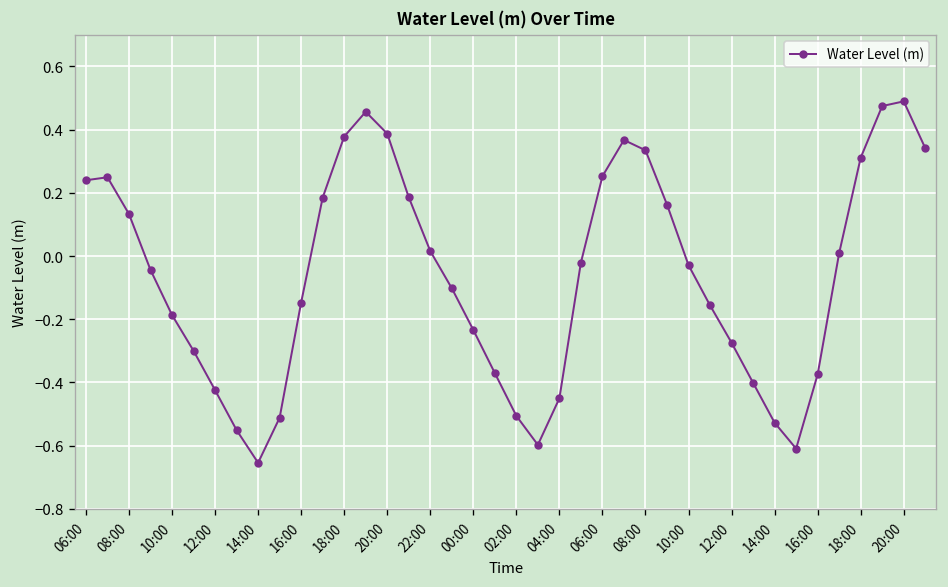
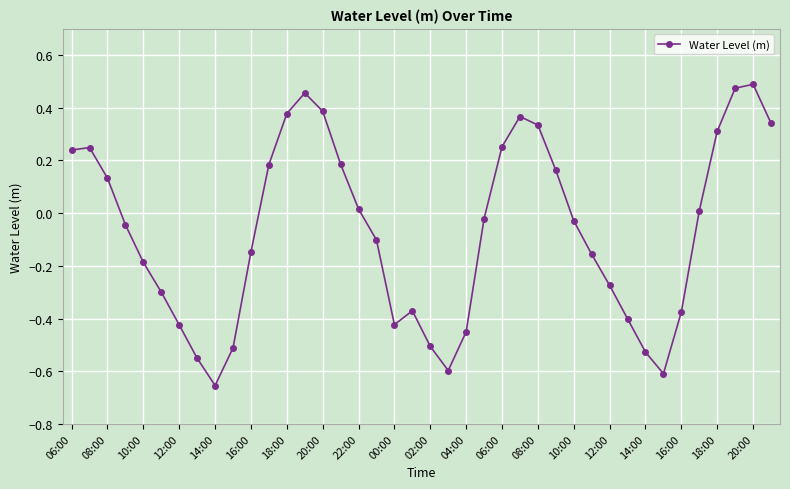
  {
    "22:00": 0.02,
-   "00:00": -0.23,
+   "00:00": -0.42,
    "02:00": -0.51,
    "04:00": -0.45
  }
